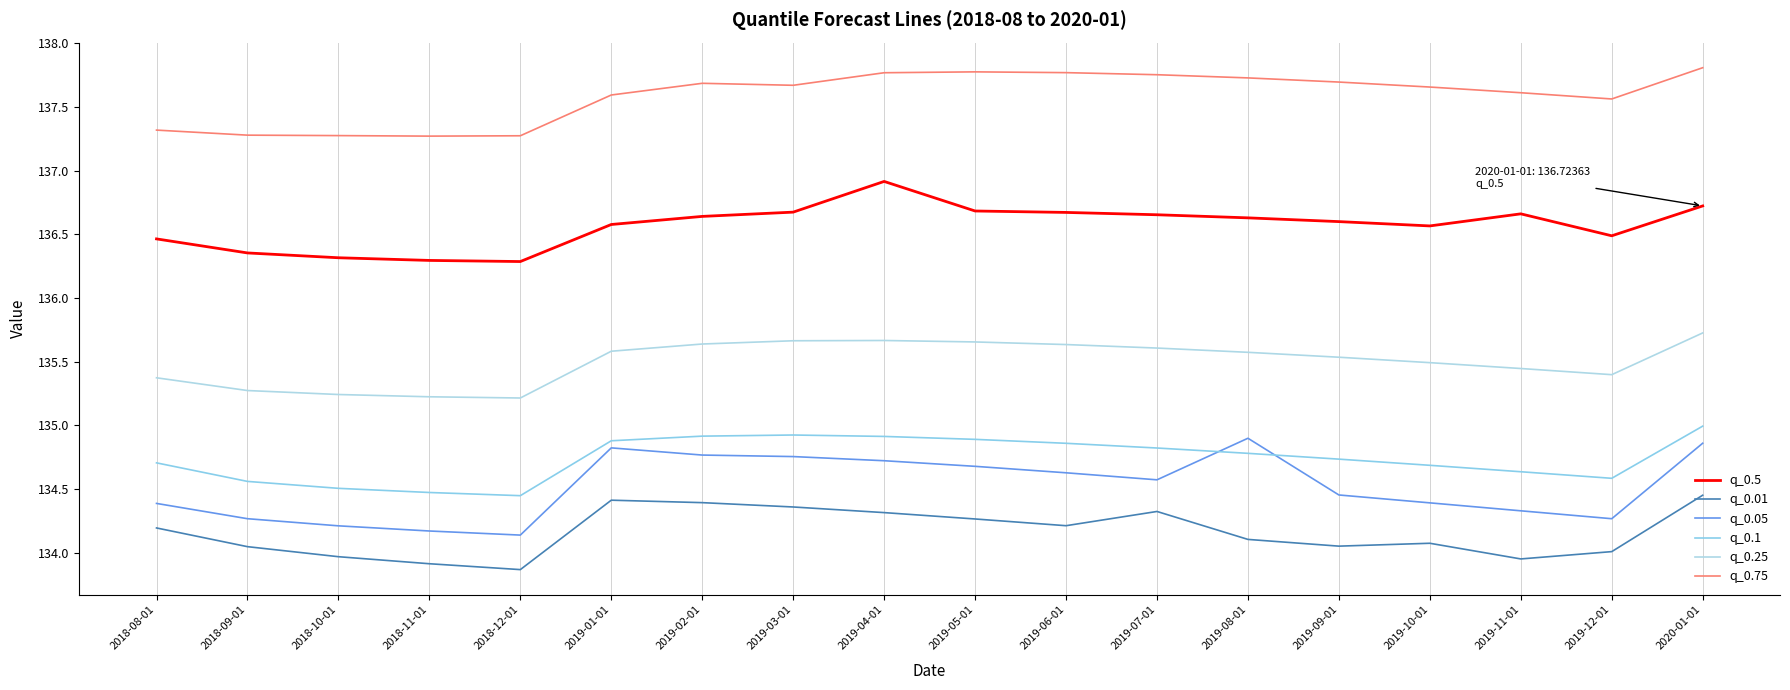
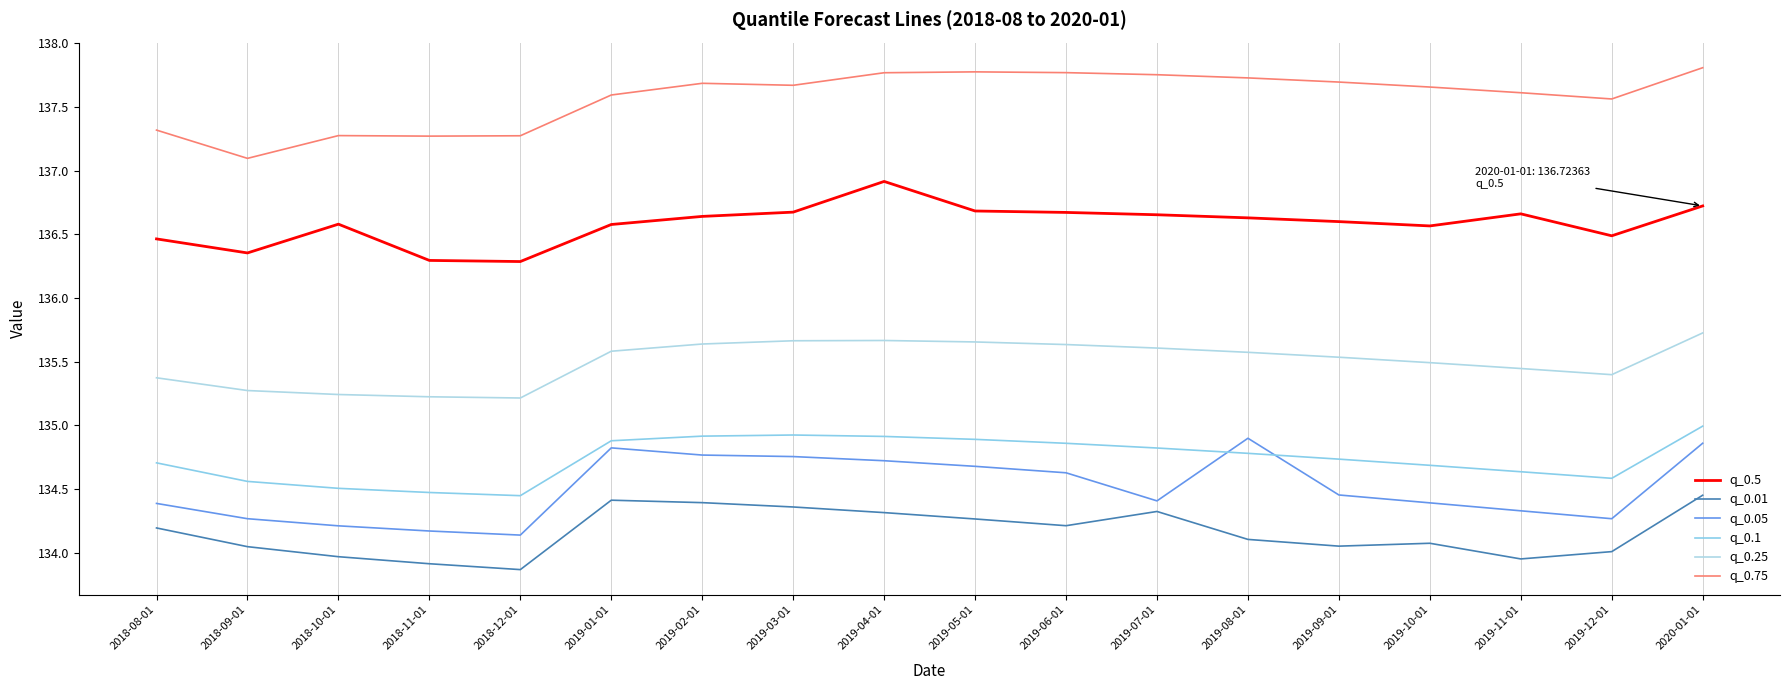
  {
    "q_0.5": {
      "2018-08-01": 136.46,
      "2018-09-01": 136.35,
-     "2018-10-01": 136.32,
+     "2018-10-01": 136.58,
      "2018-11-01": 136.30,
      "2018-12-01": 136.29,
      "2019-01-01": 136.58,
      "2019-02-01": 136.64,
      "2019-03-01": 136.67,
      "2019-04-01": 136.92,
      "2019-05-01": 136.68,
      "2019-06-01": 136.67,
      "2019-07-01": 136.65,
      "2019-08-01": 136.63,
      "2019-09-01": 136.60,
      "2019-10-01": 136.57,
      "2019-11-01": 136.66,
      "2019-12-01": 136.49
    },
    "q_0.01": {
      "2018-08-01": 134.19,
      "2018-09-01": 134.05,
      "2018-10-01": 133.97,
      "2018-11-01": 133.91,
      "2018-12-01": 133.87,
      "2019-01-01": 134.41,
      "2019-02-01": 134.39,
      "2019-03-01": 134.36,
      "2019-04-01": 134.32,
      "2019-05-01": 134.27,
      "2019-06-01": 134.21,
      "2019-07-01": 134.32,
      "2019-08-01": 134.10,
      "2019-09-01": 134.05,
      "2019-10-01": 134.07,
      "2019-11-01": 133.95,
      "2019-12-01": 134.01,
      "2020-01-01": 134.45
    },
    "q_0.05": {
      "2018-08-01": 134.39,
      "2018-09-01": 134.27,
      "2018-10-01": 134.21,
      "2018-11-01": 134.17,
      "2018-12-01": 134.14,
      "2019-01-01": 134.82,
      "2019-02-01": 134.77,
      "2019-03-01": 134.76,
      "2019-04-01": 134.72,
      "2019-05-01": 134.68,
      "2019-06-01": 134.63,
-     "2019-07-01": 134.57,
+     "2019-07-01": 134.41,
      "2019-08-01": 134.90,
      "2019-09-01": 134.45,
      "2019-10-01": 134.39,
      "2019-11-01": 134.33,
      "2019-12-01": 134.27,
      "2020-01-01": 134.86
    },
    "q_0.75": {
      "2018-08-01": 137.32,
-     "2018-09-01": 137.28,
+     "2018-09-01": 137.10,
      "2018-10-01": 137.28,
      "2018-11-01": 137.27,
      "2018-12-01": 137.27,
      "2019-01-01": 137.59,
      "2019-02-01": 137.69,
      "2019-03-01": 137.67,
      "2019-04-01": 137.77,
      "2019-05-01": 137.78,
      "2019-06-01": 137.77,
      "2019-07-01": 137.75,
      "2019-08-01": 137.73,
      "2019-09-01": 137.70,
      "2019-10-01": 137.66,
      "2019-11-01": 137.61,
      "2019-12-01": 137.56,
      "2020-01-01": 137.81
    }
  }
